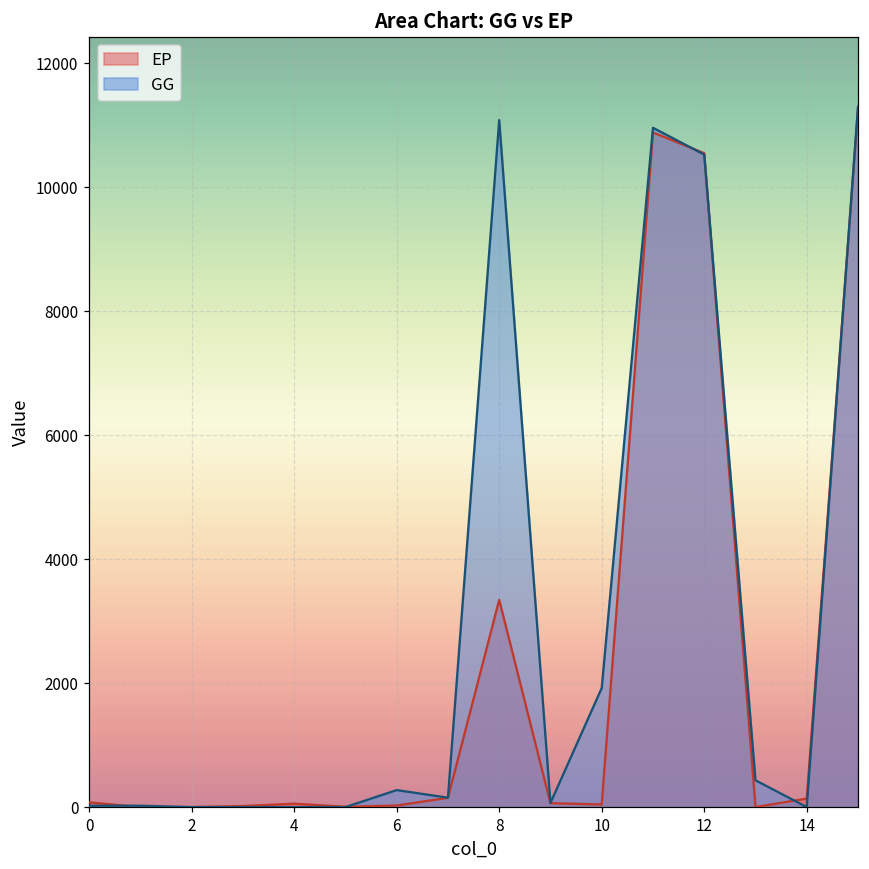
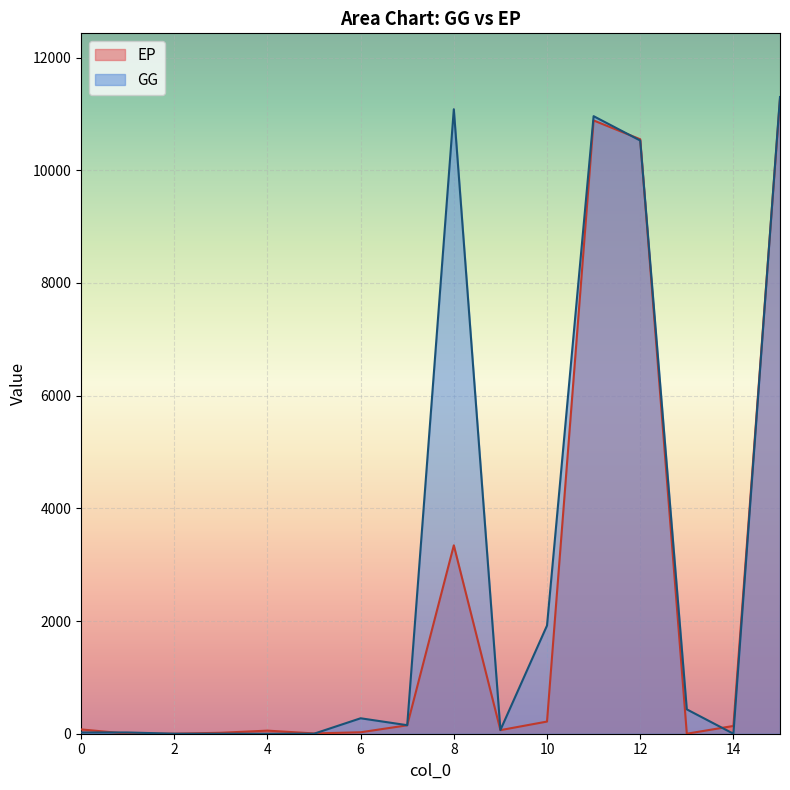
  {
    "EP": {
      "0": 100,
      "4": 100,
      "6": 0,
      "8": 3300,
-     "10": 0,
+     "10": 200,
      "14": 100
    },
    "GG": {
      "0": 0,
      "4": 0,
      "6": 300,
      "8": 11100,
      "10": 1900,
      "14": 0
    }
  }
